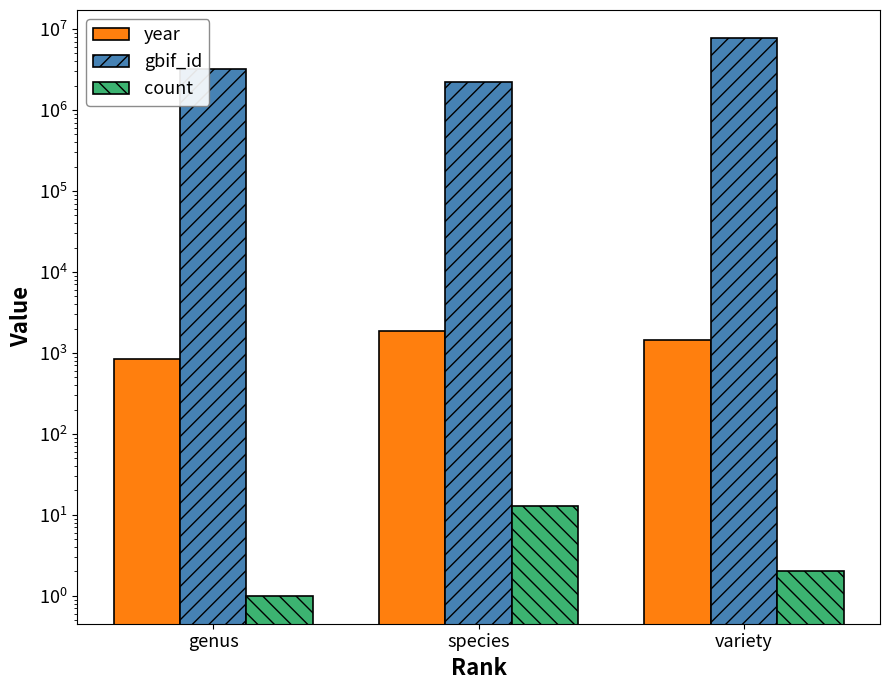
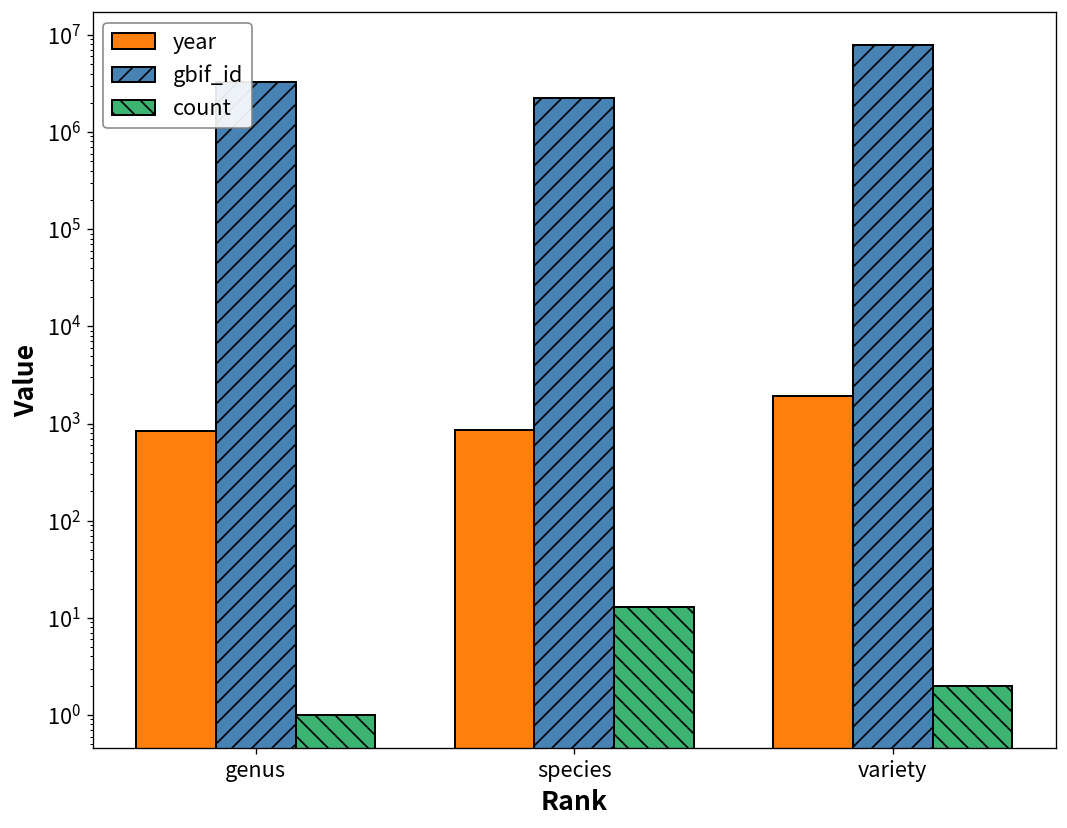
  {
    "year": {
      "genus": 800,
-     "species": 1800,
-     "variety": 1500
+     "species": 900,
+     "variety": 1900
    },
    "gbif_id": {
      "genus": 3200000,
      "species": 2200000,
      "variety": 8000000
    },
    "count": {
      "genus": 1,
      "species": 13,
      "variety": 2
    }
  }
